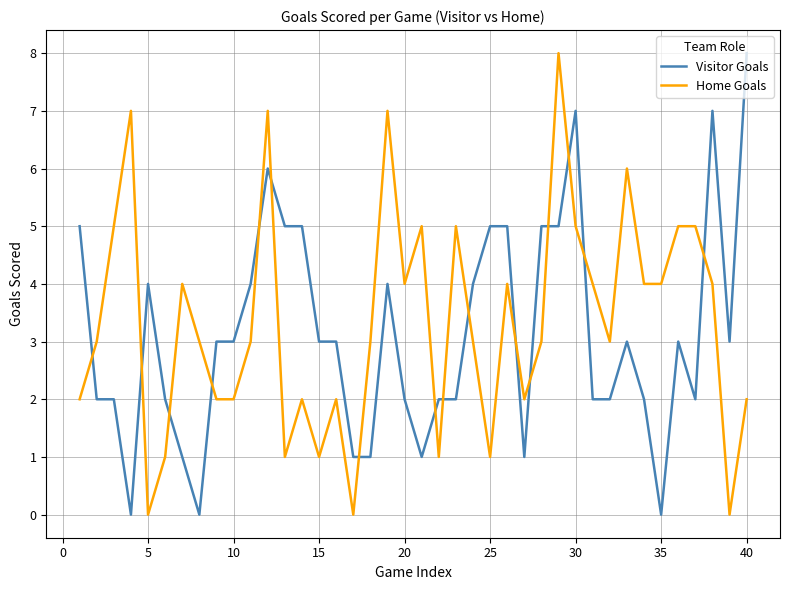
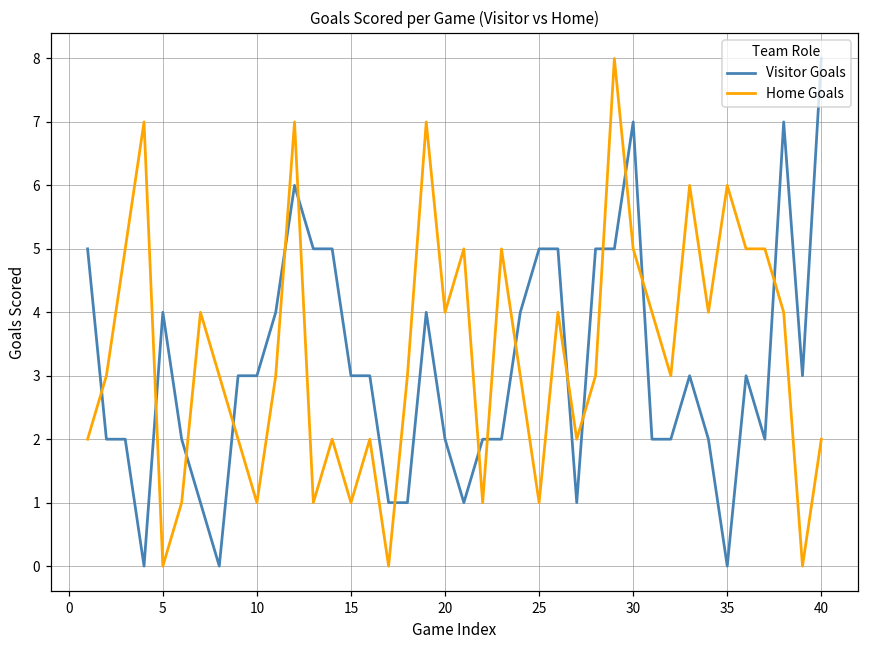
  {
    "Visitor Goals": {
      "5": 4,
      "10": 3,
      "15": 3,
      "20": 2,
      "25": 5,
      "30": 7,
      "35": 0
    },
    "Home Goals": {
      "5": 0,
-     "10": 2,
+     "10": 1,
      "15": 1,
      "20": 4,
      "25": 1,
      "30": 5,
-     "35": 4,
+     "35": 6,
      "40": 2
    }
  }
